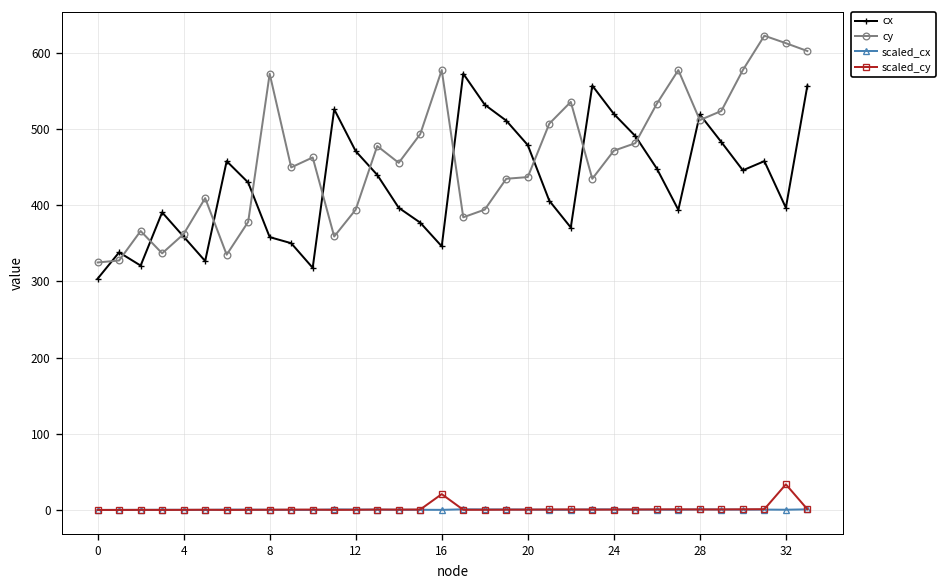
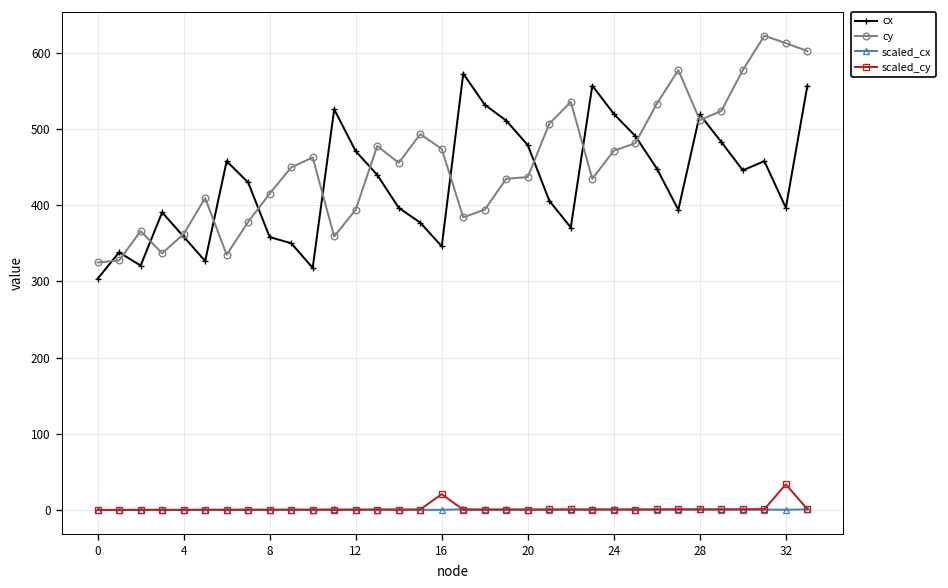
  {
    "cx": {
      "0": 300,
      "8": 360,
      "12": 470,
      "16": 350,
      "20": 480,
      "24": 520,
      "28": 520,
      "32": 400
    },
    "cy": {
      "0": 320,
-     "8": 570,
+     "8": 420,
      "12": 390,
-     "16": 580,
+     "16": 470,
      "20": 440,
      "24": 470,
      "28": 510,
      "32": 610
    },
    "scaled_cx": {
      "16": 0,
      "32": 0
    },
    "scaled_cy": {
      "16": 20,
      "32": 30
    }
  }
